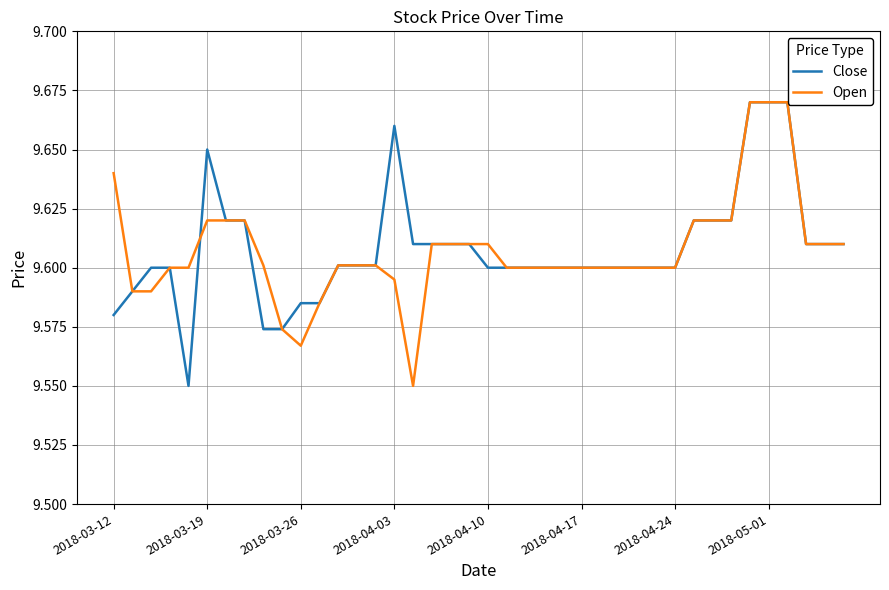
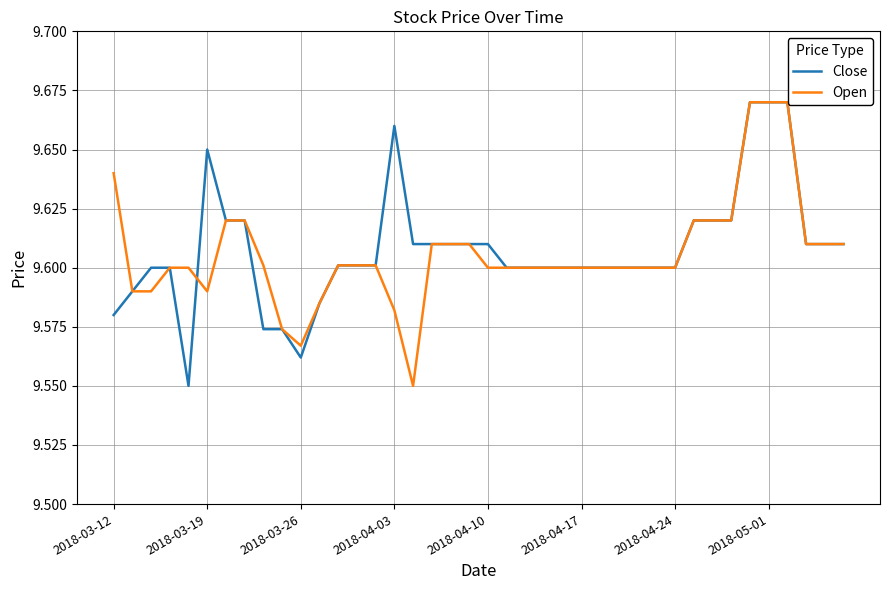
  {
    "Close": {
      "2018-03-12": 9.580,
      "2018-03-19": 9.650,
-     "2018-03-26": 9.585,
+     "2018-03-26": 9.562,
      "2018-04-03": 9.660,
-     "2018-04-10": 9.60
+     "2018-04-10": 9.61
    },
    "Open": {
      "2018-03-12": 9.640,
-     "2018-03-19": 9.62,
+     "2018-03-19": 9.59,
      "2018-03-26": 9.567,
-     "2018-04-03": 9.595,
-     "2018-04-10": 9.61
+     "2018-04-03": 9.582,
+     "2018-04-10": 9.60
    }
  }
